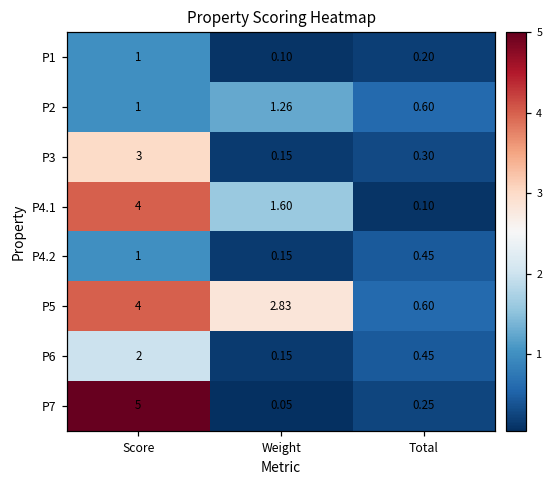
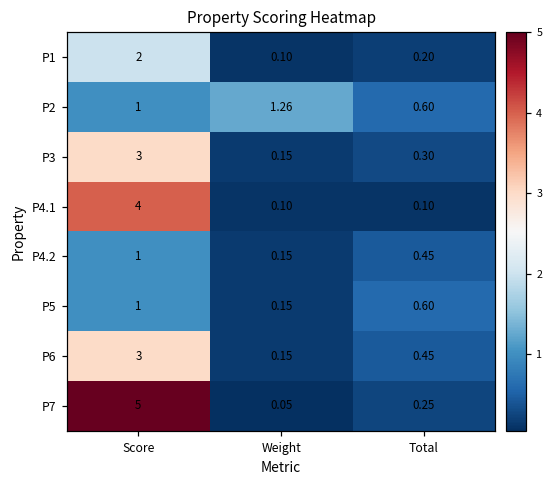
  {
    "P1": {
-     "Score": 1,
+     "Score": 2,
      "Weight": 0.10,
      "Total": 0.20
    },
    "P2": {
      "Score": 1,
      "Weight": 1.26,
      "Total": 0.60
    },
    "P3": {
      "Score": 3,
      "Weight": 0.15,
      "Total": 0.30
    },
    "P4.1": {
      "Score": 4,
-     "Weight": 1.60,
+     "Weight": 0.10,
      "Total": 0.10
    },
    "P4.2": {
      "Score": 1,
      "Weight": 0.15,
      "Total": 0.45
    },
    "P5": {
-     "Score": 4,
-     "Weight": 2.83,
+     "Score": 1,
+     "Weight": 0.15,
      "Total": 0.60
    },
    "P6": {
-     "Score": 2,
+     "Score": 3,
      "Weight": 0.15,
      "Total": 0.45
    },
    "P7": {
      "Score": 5,
      "Weight": 0.05,
      "Total": 0.25
    }
  }
